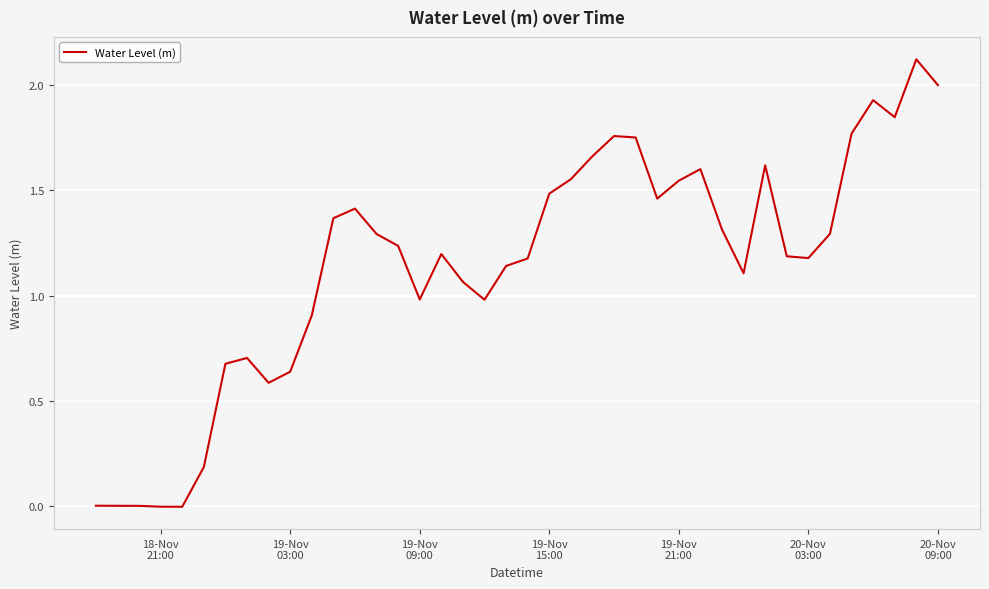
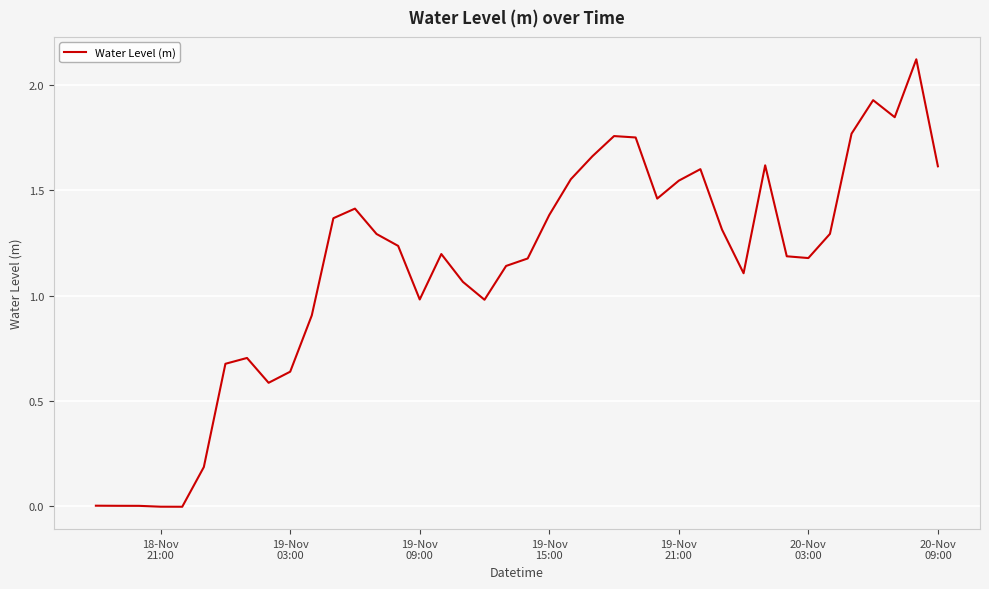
  {
    "18-Nov 21:00": 0.00,
    "19-Nov 03:00": 0.64,
    "19-Nov 09:00": 0.98,
-   "19-Nov 15:00": 1.48,
+   "19-Nov 15:00": 1.38,
    "19-Nov 21:00": 1.54,
    "20-Nov 03:00": 1.18,
-   "20-Nov 09:00": 2.00
+   "20-Nov 09:00": 1.61
  }
